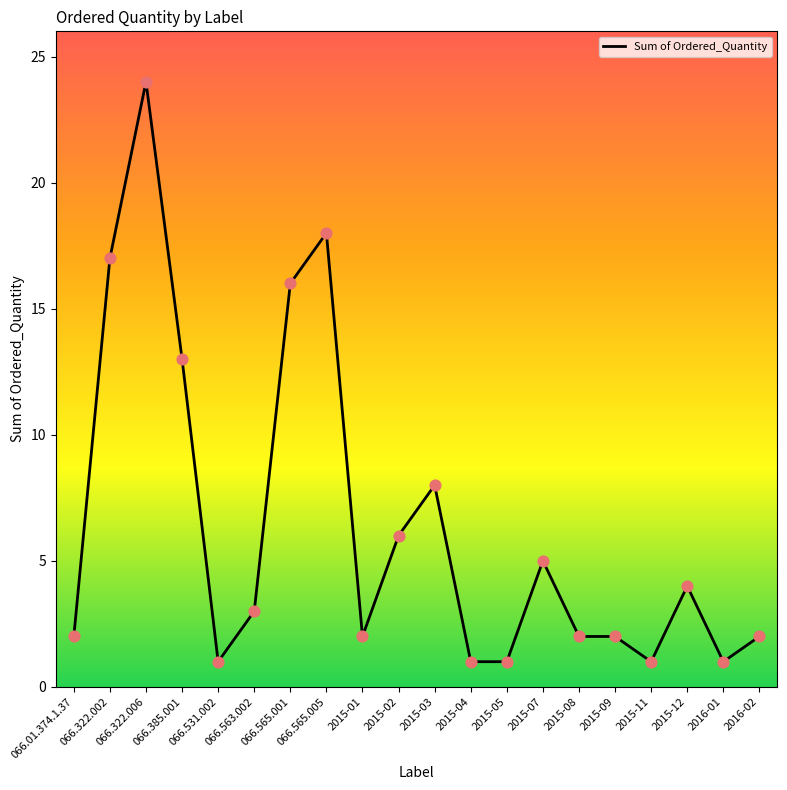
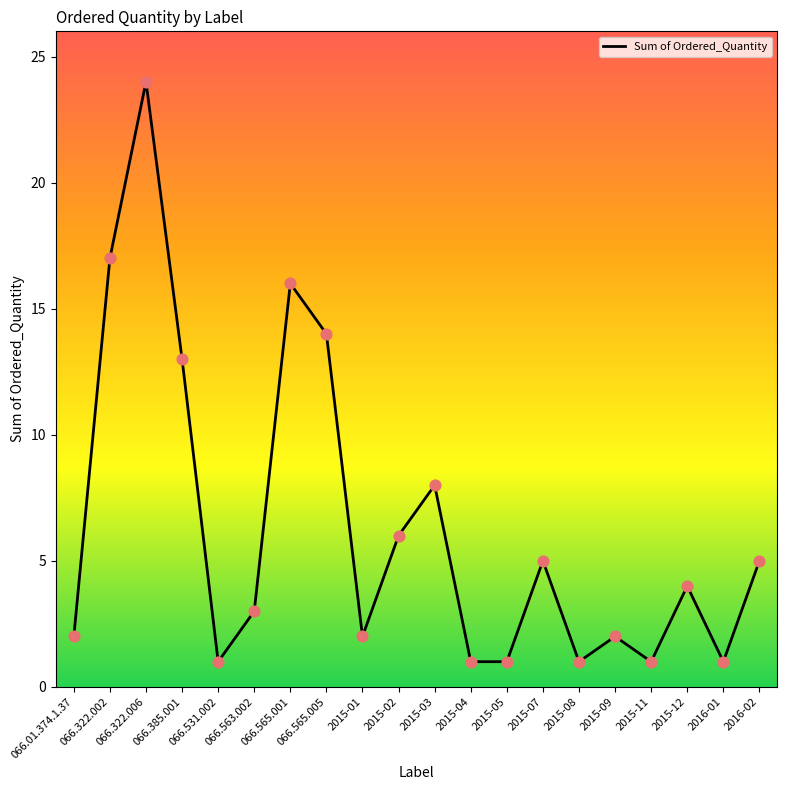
  {
    "066.01.374.1.37": 2,
    "066.322.002": 17,
    "066.322.006": 24,
    "066.385.001": 13,
    "066.531.002": 1,
    "066.563.002": 3,
    "066.565.001": 16,
-   "066.565.005": 18,
+   "066.565.005": 14,
    "2015-01": 2,
    "2015-02": 6,
    "2015-03": 8,
    "2015-04": 1,
    "2015-05": 1,
    "2015-07": 5,
-   "2015-08": 2,
+   "2015-08": 1,
    "2015-09": 2,
    "2015-11": 1,
    "2015-12": 4,
    "2016-01": 1,
-   "2016-02": 2
+   "2016-02": 5
  }
